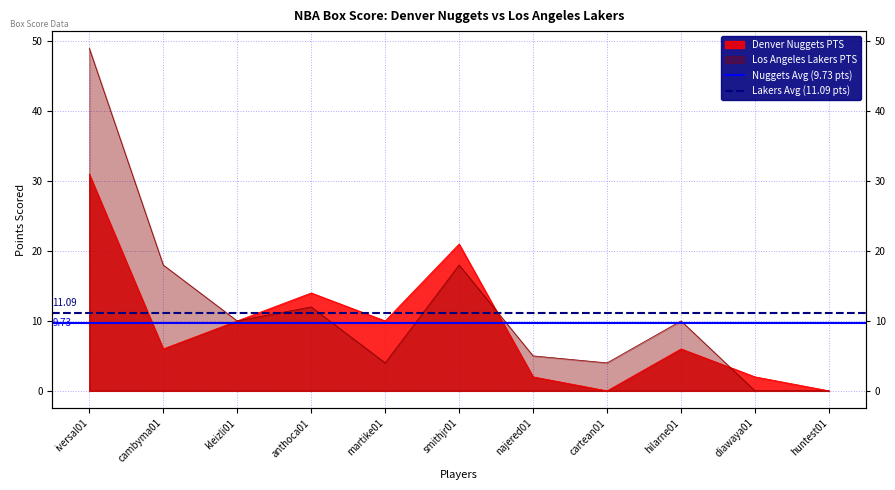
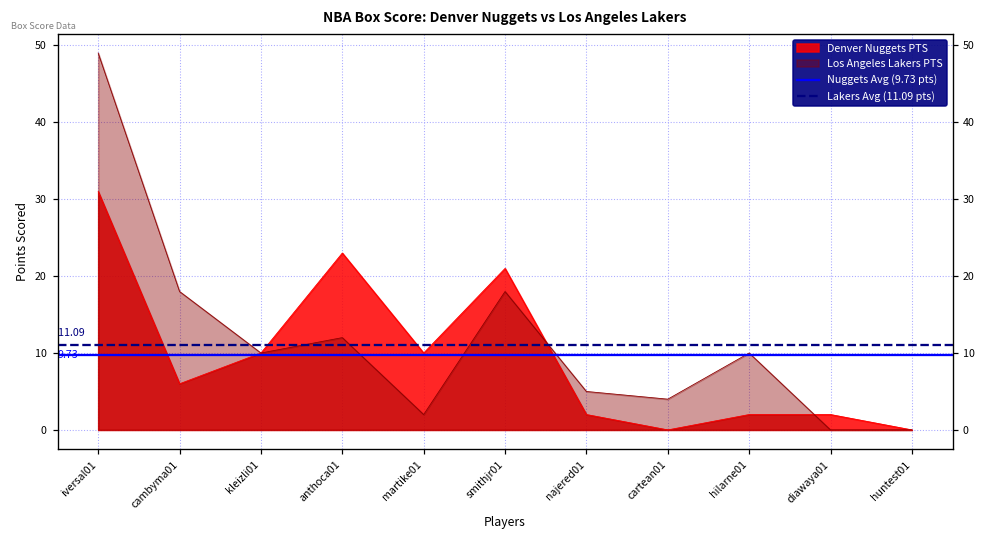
  {
    "Denver Nuggets PTS": {
      "iversal01": 31,
      "cambyma01": 6,
-     "anthoca01": 14,
+     "anthoca01": 23,
      "martike01": 10,
      "smithjr01": 21,
      "najered01": 2,
      "cartean01": 0,
-     "hilarne01": 6,
+     "hilarne01": 2,
      "diawaya01": 2
    },
    "Los Angeles Lakers PTS": {
      "iversal01": 49,
      "cambyma01": 18,
      "anthoca01": 12,
-     "martike01": 4,
+     "martike01": 2,
      "smithjr01": 18,
      "najered01": 5,
      "cartean01": 4,
      "hilarne01": 10,
      "diawaya01": 0
    }
  }
